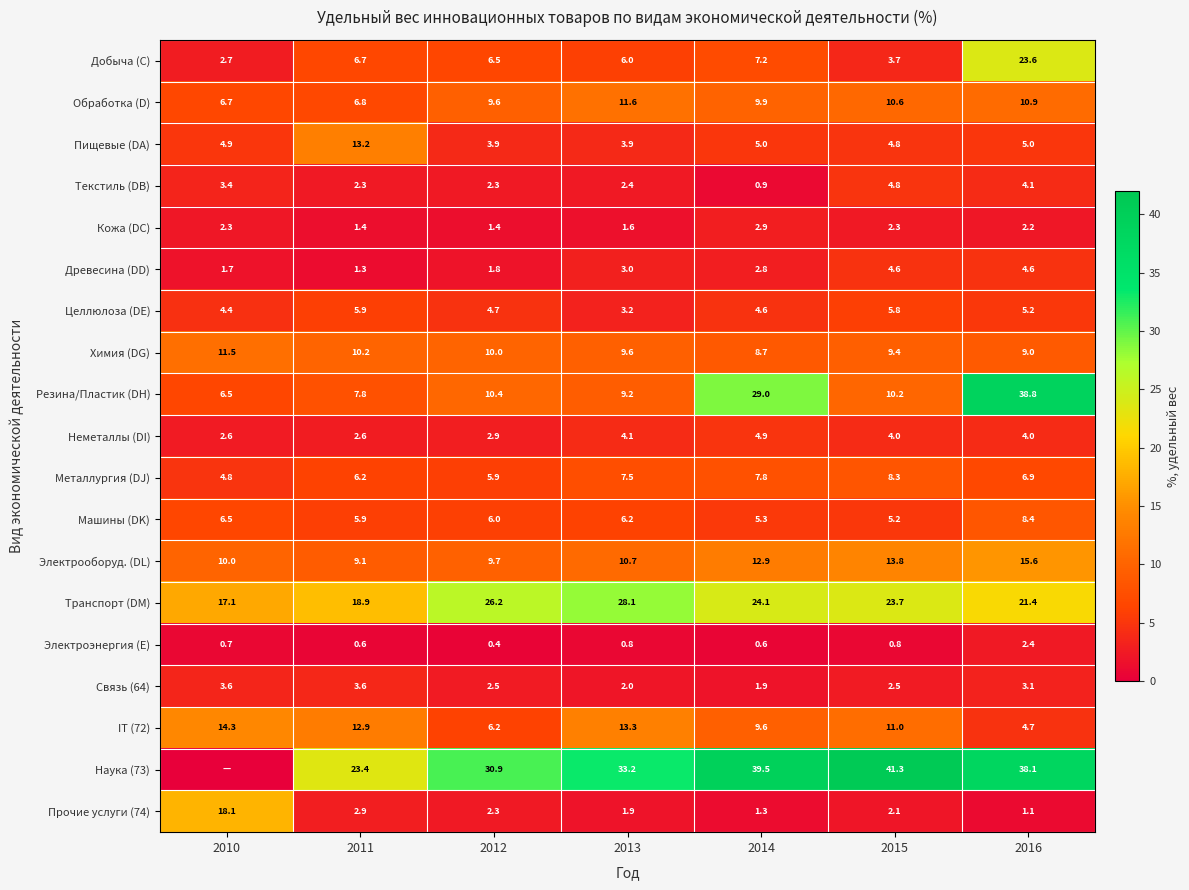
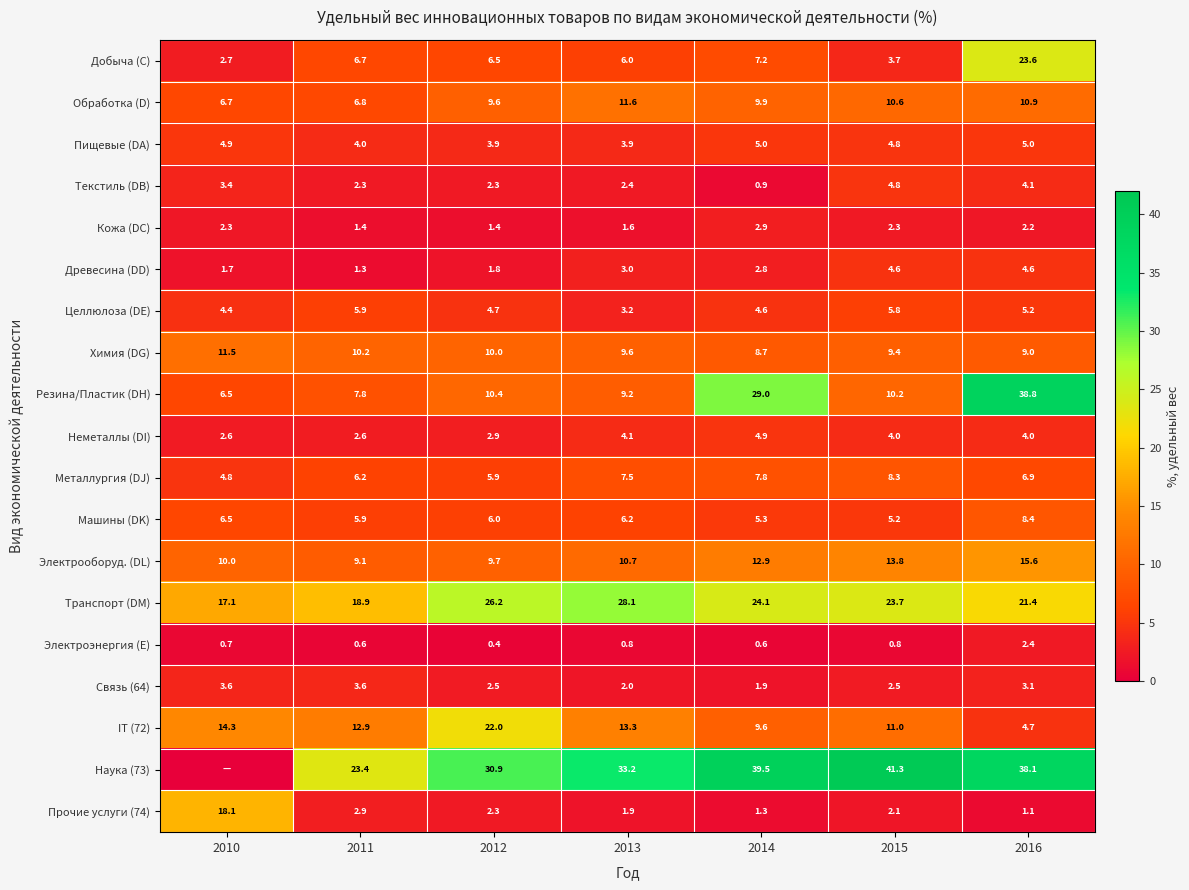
  {
    "Добыча (С)": {
      "2010": 2.7,
      "2011": 6.7,
      "2012": 6.5,
      "2013": 6.0,
      "2014": 7.2,
      "2015": 3.7,
      "2016": 23.6
    },
    "Обработка (D)": {
      "2010": 6.7,
      "2011": 6.8,
      "2012": 9.6,
      "2013": 11.6,
      "2014": 9.9,
      "2015": 10.6,
      "2016": 10.9
    },
    "Пищевые (DA)": {
      "2010": 4.9,
-     "2011": 13.2,
+     "2011": 4.0,
      "2012": 3.9,
      "2013": 3.9,
      "2014": 5.0,
      "2015": 4.8,
      "2016": 5.0
    },
    "Текстиль (DB)": {
      "2010": 3.4,
      "2011": 2.3,
      "2012": 2.3,
      "2013": 2.4,
      "2014": 0.9,
      "2015": 4.8,
      "2016": 4.1
    },
    "Кожа (DC)": {
      "2010": 2.3,
      "2011": 1.4,
      "2012": 1.4,
      "2013": 1.6,
      "2014": 2.9,
      "2015": 2.3,
      "2016": 2.2
    },
    "Древесина (DD)": {
      "2010": 1.7,
      "2011": 1.3,
      "2012": 1.8,
      "2013": 3.0,
      "2014": 2.8,
      "2015": 4.6,
      "2016": 4.6
    },
    "Целлюлоза (DE)": {
      "2010": 4.4,
      "2011": 5.9,
      "2012": 4.7,
      "2013": 3.2,
      "2014": 4.6,
      "2015": 5.8,
      "2016": 5.2
    },
    "Химия (DG)": {
      "2010": 11.5,
      "2011": 10.2,
      "2012": 10.0,
      "2013": 9.6,
      "2014": 8.7,
      "2015": 9.4,
      "2016": 9.0
    },
    "Резина/Пластик (DH)": {
      "2010": 6.5,
      "2011": 7.8,
      "2012": 10.4,
      "2013": 9.2,
      "2014": 29.0,
      "2015": 10.2,
      "2016": 38.8
    },
    "Неметаллы (DI)": {
      "2010": 2.6,
      "2011": 2.6,
      "2012": 2.9,
      "2013": 4.1,
      "2014": 4.9,
      "2015": 4.0,
      "2016": 4.0
    },
    "Металлургия (DJ)": {
      "2010": 4.8,
      "2011": 6.2,
      "2012": 5.9,
      "2013": 7.5,
      "2014": 7.8,
      "2015": 8.3,
      "2016": 6.9
    },
    "Машины (DK)": {
      "2010": 6.5,
      "2011": 5.9,
      "2012": 6.0,
      "2013": 6.2,
      "2014": 5.3,
      "2015": 5.2,
      "2016": 8.4
    },
    "Электрооборуд. (DL)": {
      "2010": 10.0,
      "2011": 9.1,
      "2012": 9.7,
      "2013": 10.7,
      "2014": 12.9,
      "2015": 13.8,
      "2016": 15.6
    },
    "Транспорт (DM)": {
      "2010": 17.1,
      "2011": 18.9,
      "2012": 26.2,
      "2013": 28.1,
      "2014": 24.1,
      "2015": 23.7,
      "2016": 21.4
    },
    "Электроэнергия (E)": {
      "2010": 0.7,
      "2011": 0.6,
      "2012": 0.4,
      "2013": 0.8,
      "2014": 0.6,
      "2015": 0.8,
      "2016": 2.4
    },
    "Связь (64)": {
      "2010": 3.6,
      "2011": 3.6,
      "2012": 2.5,
      "2013": 2.0,
      "2014": 1.9,
      "2015": 2.5,
      "2016": 3.1
    },
    "IT (72)": {
      "2010": 14.3,
      "2011": 12.9,
-     "2012": 6.2,
+     "2012": 22.0,
      "2013": 13.3,
      "2014": 9.6,
      "2015": 11.0,
      "2016": 4.7
    },
    "Наука (73)": {
      "2011": 23.4,
      "2012": 30.9,
      "2013": 33.2,
      "2014": 39.5,
      "2015": 41.3,
      "2016": 38.1
    },
    "Прочие услуги (74)": {
      "2010": 18.1,
      "2011": 2.9,
      "2012": 2.3,
      "2013": 1.9,
      "2014": 1.3,
      "2015": 2.1,
      "2016": 1.1
    }
  }
